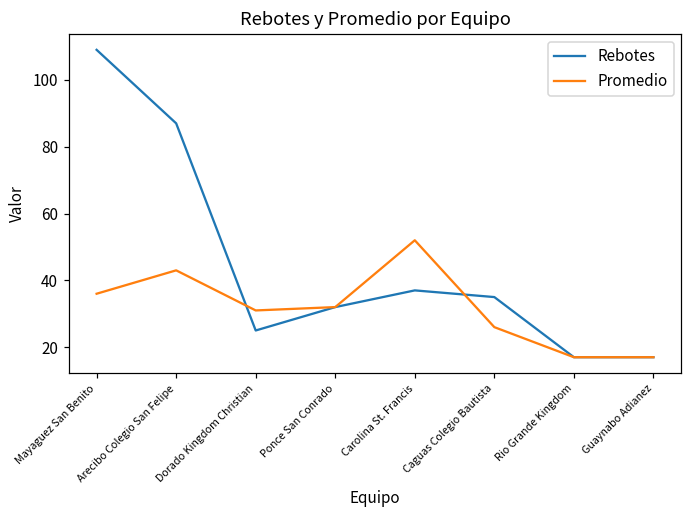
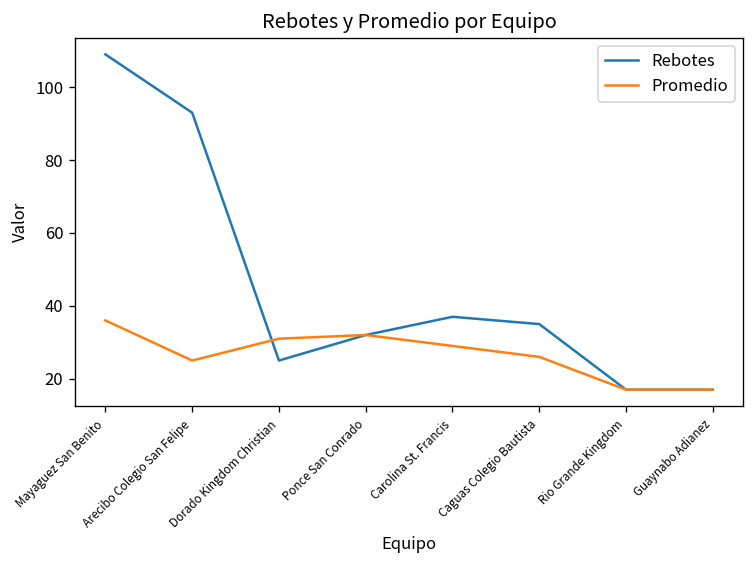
  {
    "Rebotes": {
      "Mayaguez San Benito": 109,
-     "Arecibo Colegio San Felipe": 87,
+     "Arecibo Colegio San Felipe": 93,
      "Dorado Kingdom Christian": 25,
      "Carolina St. Francis": 37,
      "Caguas Colegio Bautista": 35
    },
    "Promedio": {
      "Mayaguez San Benito": 36,
-     "Arecibo Colegio San Felipe": 43,
+     "Arecibo Colegio San Felipe": 25,
      "Dorado Kingdom Christian": 31,
-     "Carolina St. Francis": 52,
+     "Carolina St. Francis": 29,
      "Caguas Colegio Bautista": 26
    }
  }
